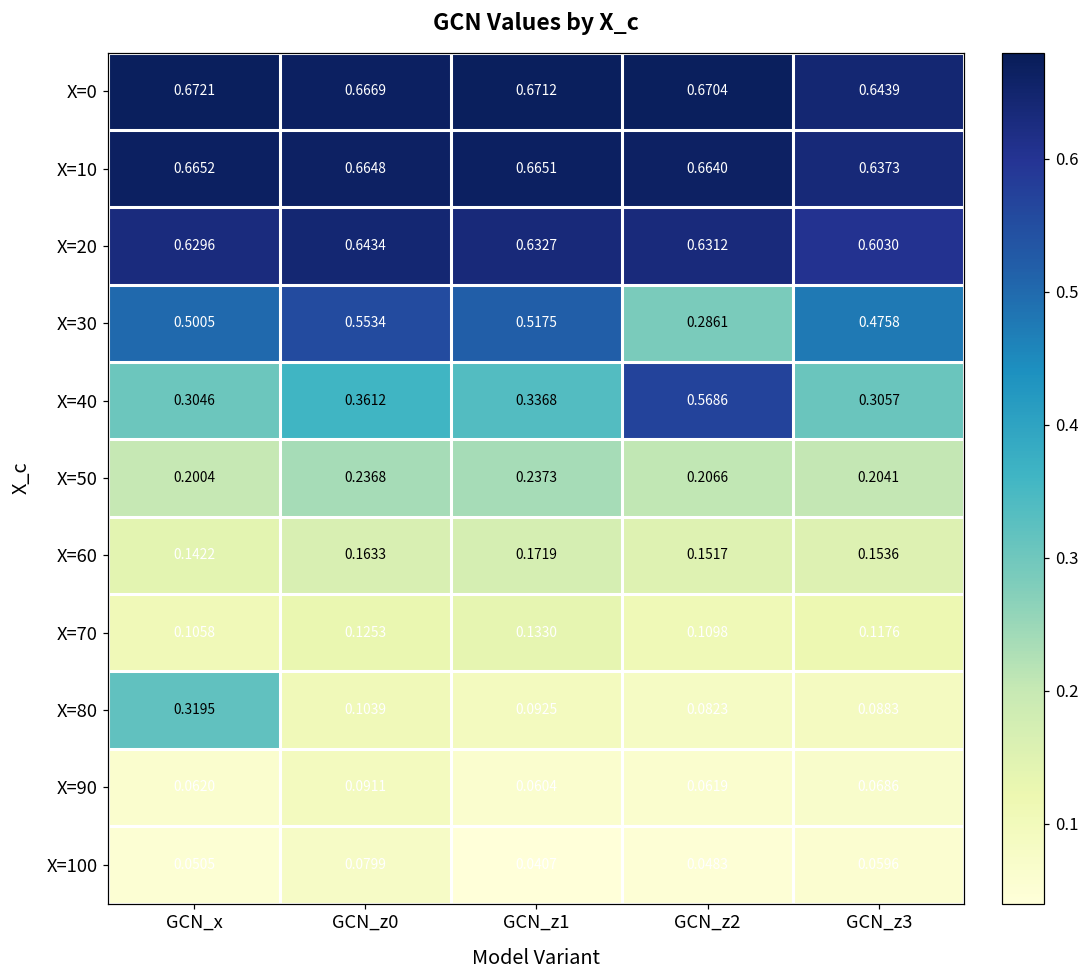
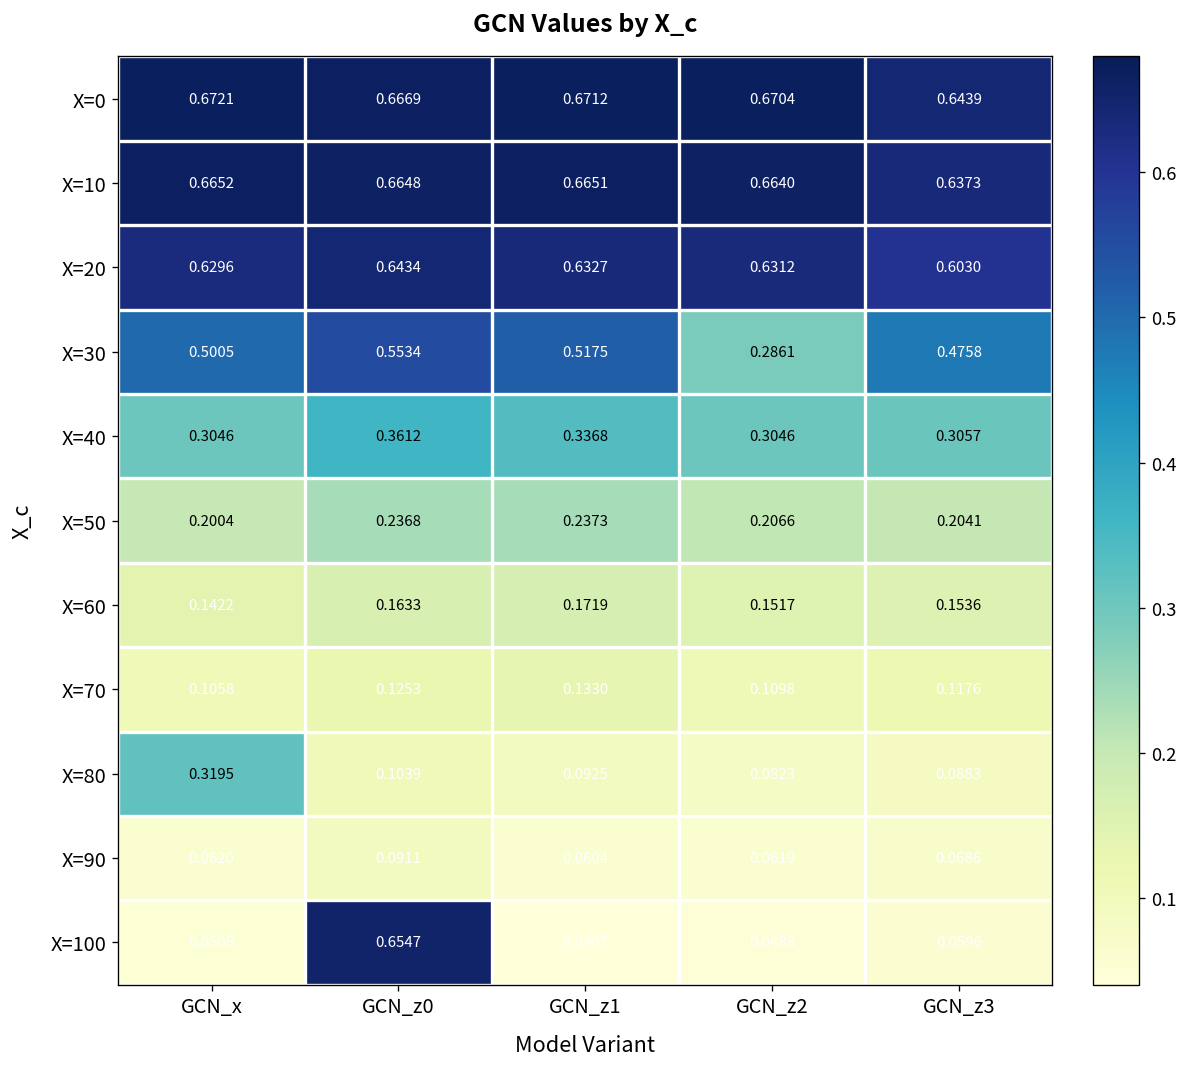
  {
    "X=0": {
      "GCN_x": 0.6721,
      "GCN_z0": 0.6669,
      "GCN_z1": 0.6712,
      "GCN_z2": 0.6704,
      "GCN_z3": 0.6439
    },
    "X=10": {
      "GCN_x": 0.6652,
      "GCN_z0": 0.6648,
      "GCN_z1": 0.6651,
      "GCN_z2": 0.6640,
      "GCN_z3": 0.6373
    },
    "X=20": {
      "GCN_x": 0.6296,
      "GCN_z0": 0.6434,
      "GCN_z1": 0.6327,
      "GCN_z2": 0.6312,
      "GCN_z3": 0.6030
    },
    "X=30": {
      "GCN_x": 0.5005,
      "GCN_z0": 0.5534,
      "GCN_z1": 0.5175,
      "GCN_z2": 0.2861,
      "GCN_z3": 0.4758
    },
    "X=40": {
      "GCN_x": 0.3046,
      "GCN_z0": 0.3612,
      "GCN_z1": 0.3368,
-     "GCN_z2": 0.5686,
+     "GCN_z2": 0.3046,
      "GCN_z3": 0.3057
    },
    "X=50": {
      "GCN_x": 0.2004,
      "GCN_z0": 0.2368,
      "GCN_z1": 0.2373,
      "GCN_z2": 0.2066,
      "GCN_z3": 0.2041
    },
    "X=60": {
      "GCN_x": 0.1422,
      "GCN_z0": 0.1633,
      "GCN_z1": 0.1719,
      "GCN_z2": 0.1517,
      "GCN_z3": 0.1536
    },
    "X=70": {
      "GCN_x": 0.1058,
      "GCN_z0": 0.1253,
      "GCN_z1": 0.1330,
      "GCN_z2": 0.1098,
      "GCN_z3": 0.1176
    },
    "X=80": {
      "GCN_x": 0.3195,
      "GCN_z0": 0.1039,
      "GCN_z1": 0.0925,
      "GCN_z2": 0.0823,
      "GCN_z3": 0.0883
    },
    "X=90": {
      "GCN_x": 0.0620,
      "GCN_z0": 0.0911,
      "GCN_z1": 0.0604,
      "GCN_z2": 0.0619,
      "GCN_z3": 0.0686
    },
    "X=100": {
-     "GCN_z0": 0.0799
+     "GCN_z0": 0.6547
    }
  }
